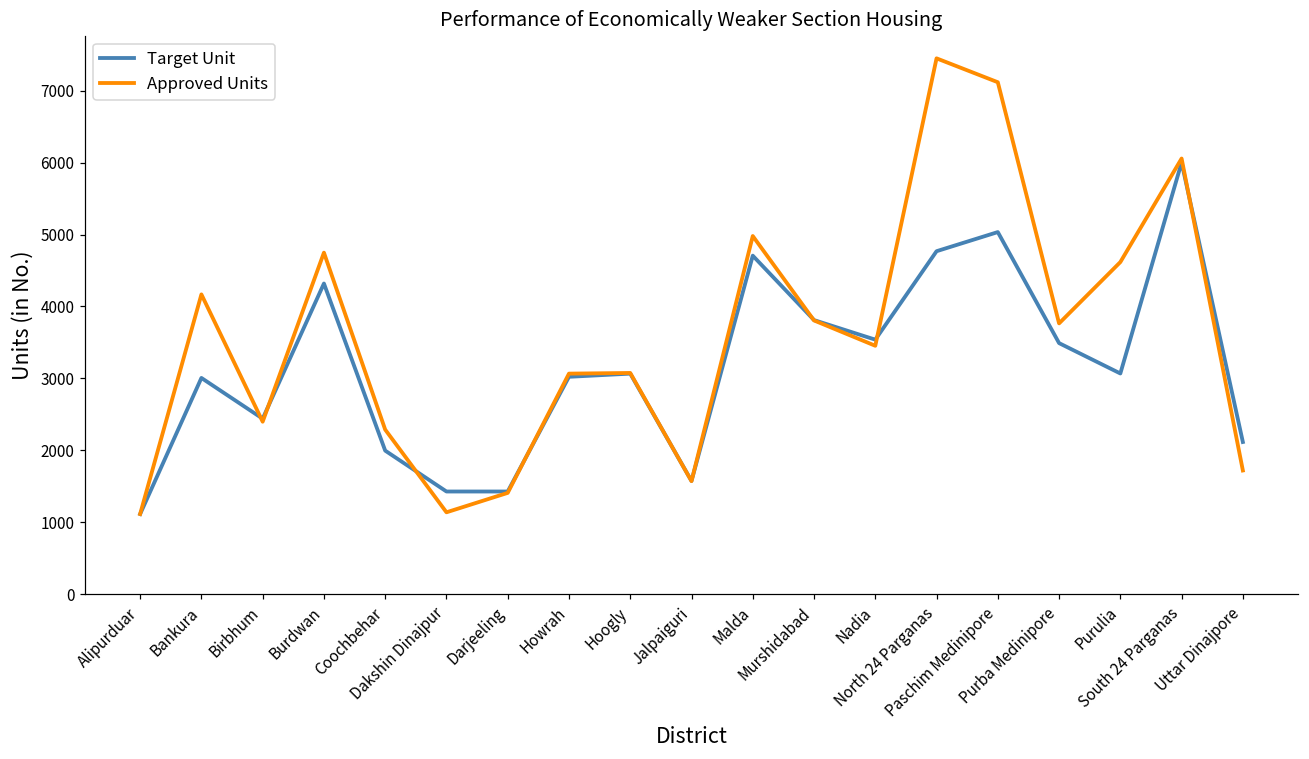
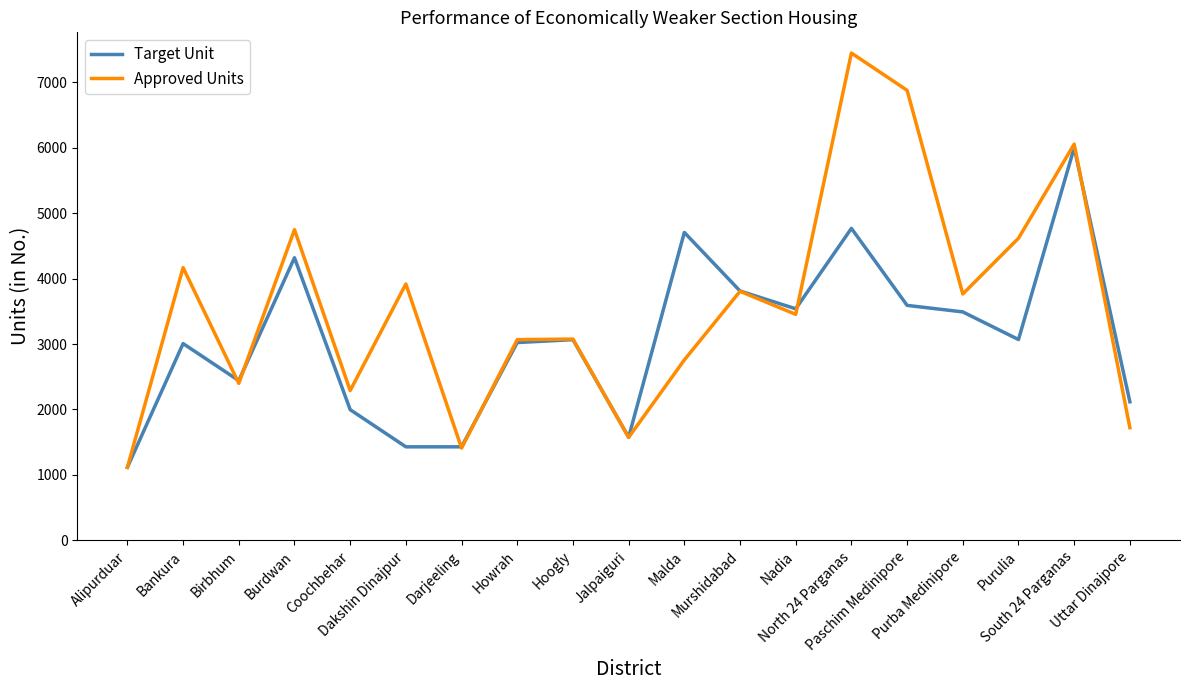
  {
    "Target Unit": {
      "Bankura": 3000,
      "Birbhum": 2400,
      "Burdwan": 4300,
      "Coochbehar": 2000,
      "Dakshin Dinajpur": 1400,
      "Howrah": 3000,
      "Malda": 4700,
      "Nadia": 3500,
      "North 24 Parganas": 4800,
-     "Paschim Medinipore": 5000,
+     "Paschim Medinipore": 3600,
      "Purba Medinipore": 3500,
      "Purulia": 3100,
      "South 24 Parganas": 6000,
      "Uttar Dinajpore": 2100
    },
    "Approved Units": {
      "Bankura": 4200,
      "Birbhum": 2400,
      "Burdwan": 4700,
      "Coochbehar": 2300,
-     "Dakshin Dinajpur": 1100,
+     "Dakshin Dinajpur": 3900,
      "Howrah": 3100,
-     "Malda": 5000,
+     "Malda": 2800,
      "Nadia": 3500,
      "North 24 Parganas": 7400,
-     "Paschim Medinipore": 7100,
+     "Paschim Medinipore": 6900,
      "Purba Medinipore": 3800,
      "Purulia": 4600,
      "South 24 Parganas": 6100,
      "Uttar Dinajpore": 1700
    }
  }
